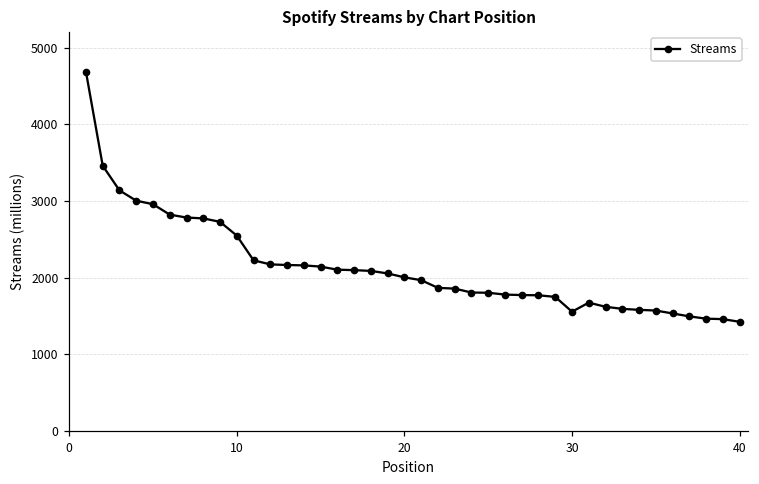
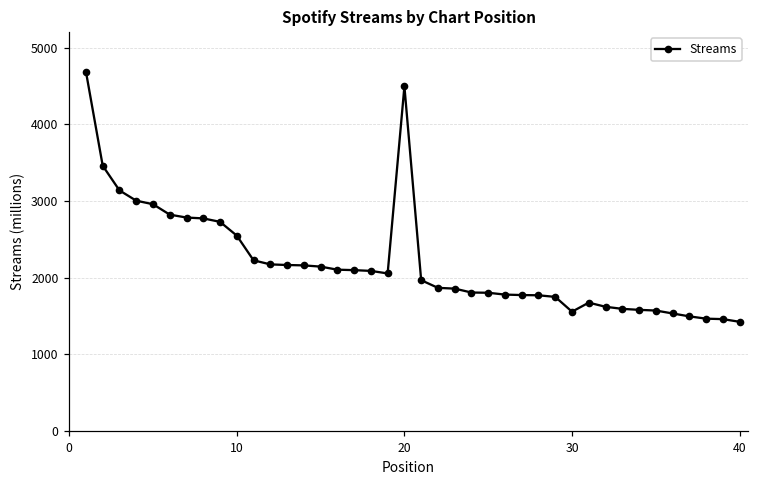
  {
    "10": 2500,
-   "20": 2000,
+   "20": 4500,
    "30": 1600,
    "40": 1400
  }
